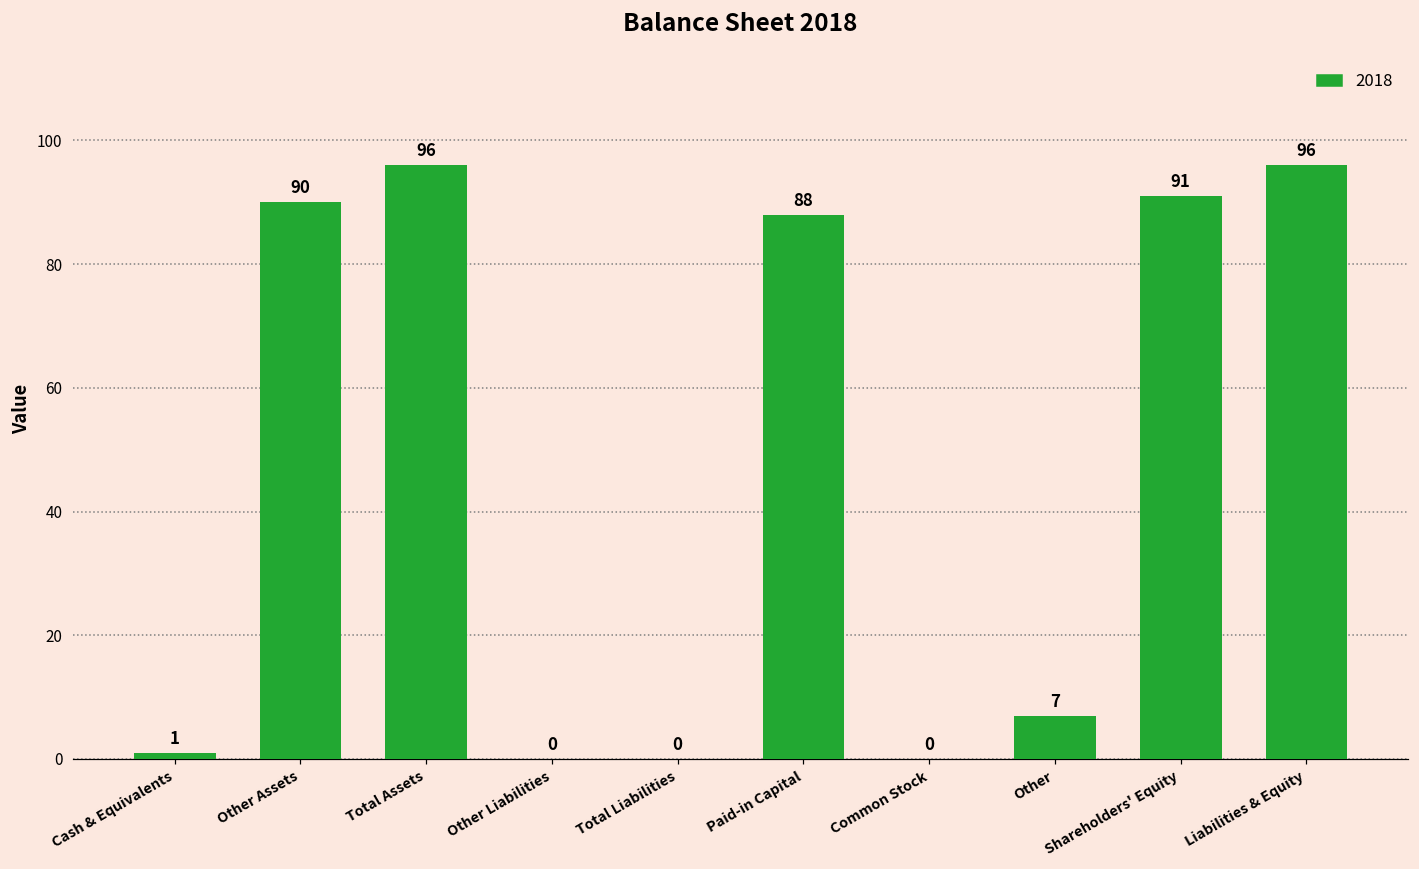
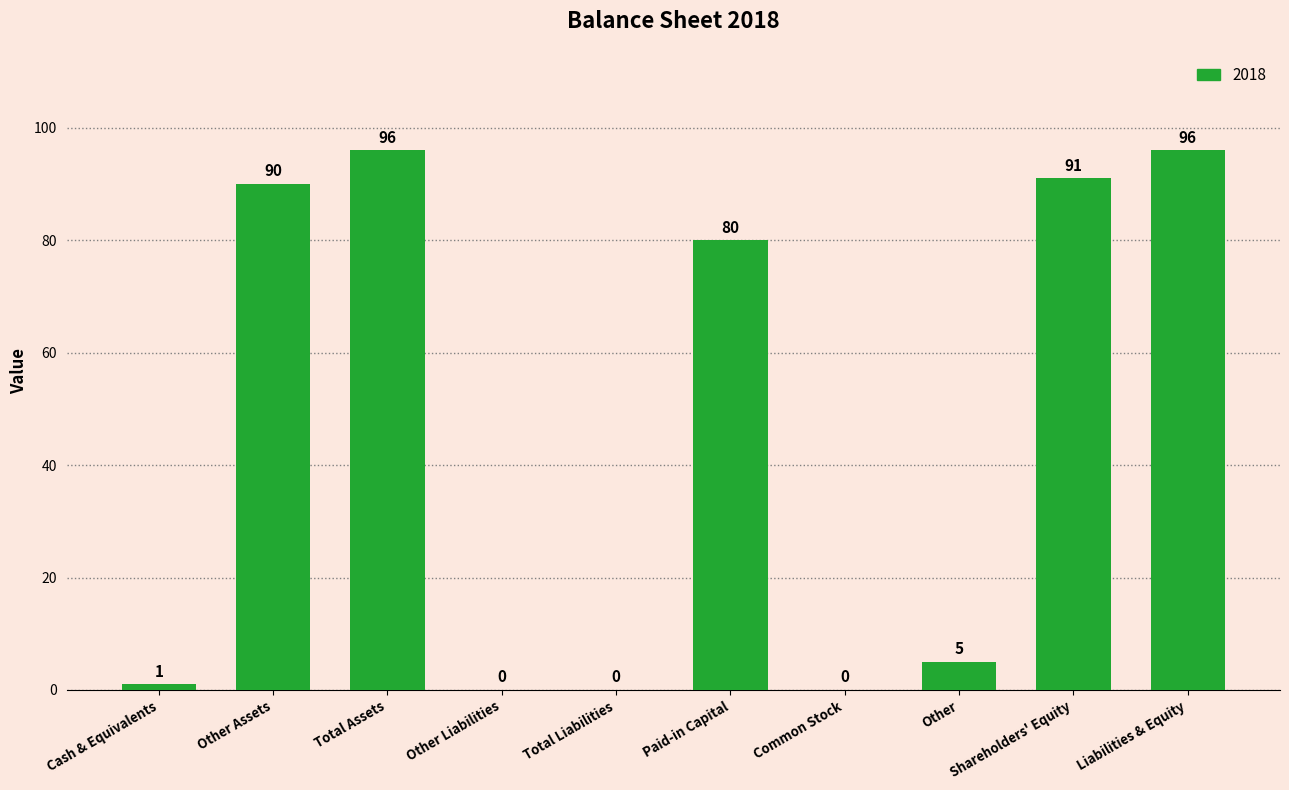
  {
    "Cash & Equivalents": 1,
    "Other Assets": 90,
    "Total Assets": 96,
    "Other Liabilities": 0,
    "Total Liabilities": 0,
-   "Paid-in Capital": 88,
+   "Paid-in Capital": 80,
    "Common Stock": 0,
-   "Other": 7,
+   "Other": 5,
    "Shareholders' Equity": 91,
    "Liabilities & Equity": 96
  }
